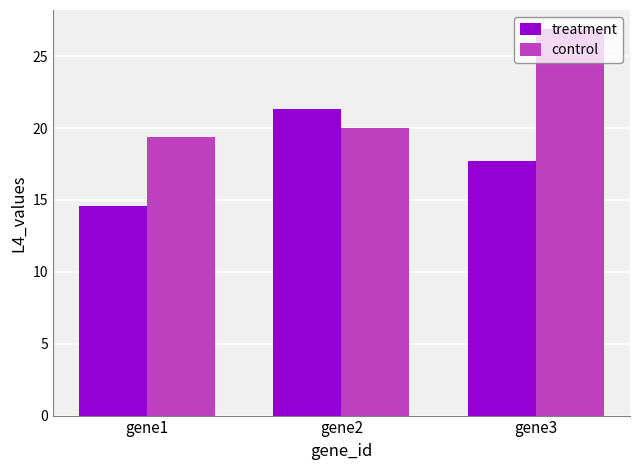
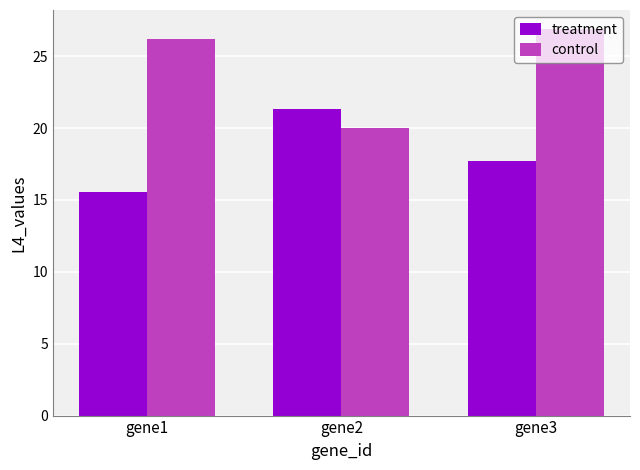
  {
    "treatment": {
-     "gene1": 14.6,
+     "gene1": 15.6,
      "gene2": 21.3,
      "gene3": 17.7
    },
    "control": {
-     "gene1": 19.3,
+     "gene1": 26.2,
      "gene2": 20.0
    }
  }
